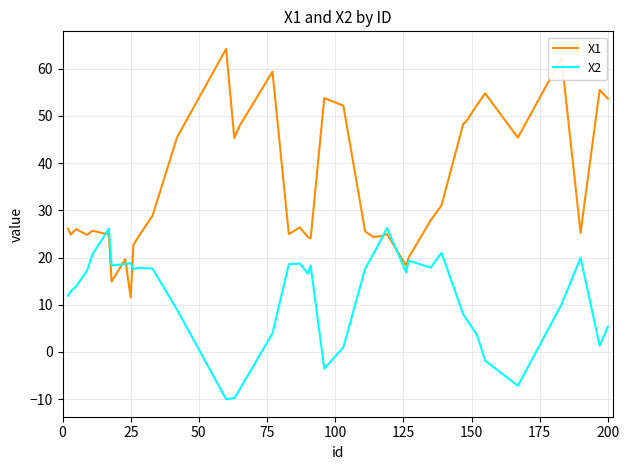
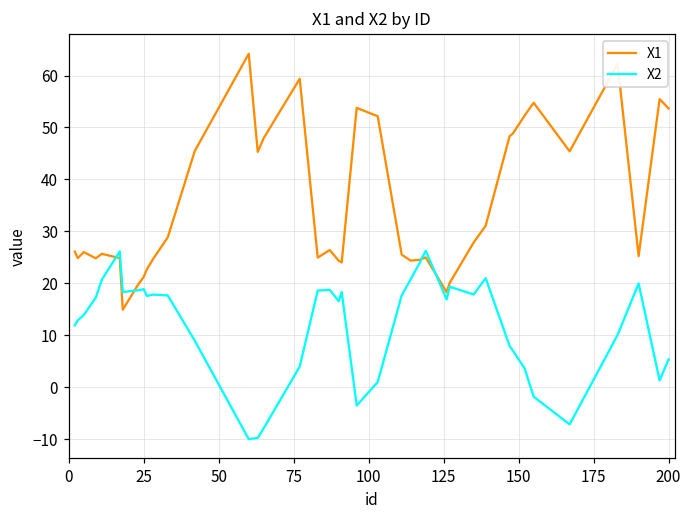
  {
    "X1": {
-     "25": 12,
+     "25": 21,
      "200": 54
    },
    "X2": {
      "25": 19,
      "200": 5
    }
  }
